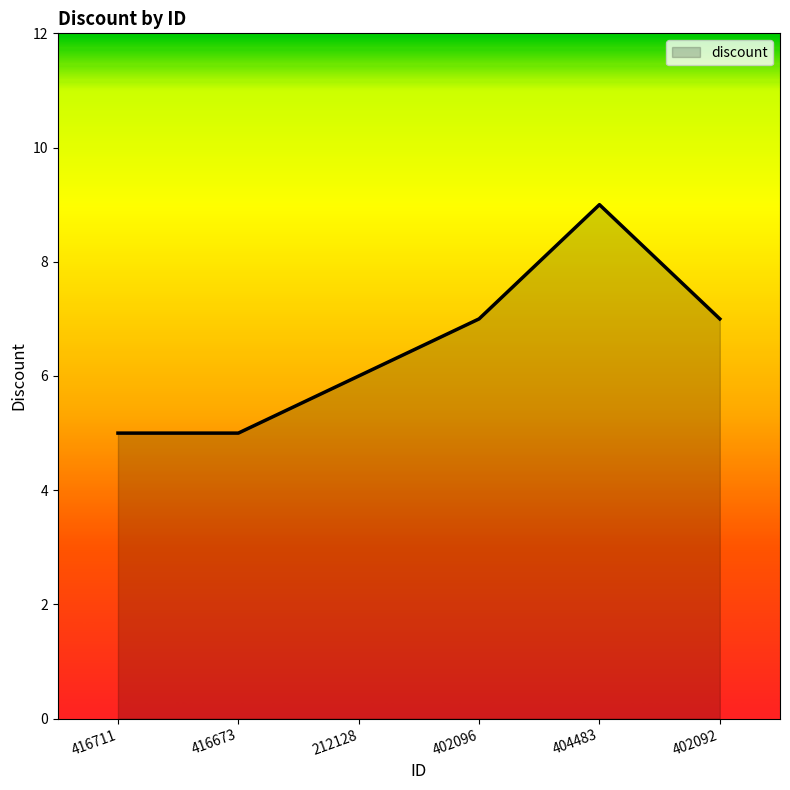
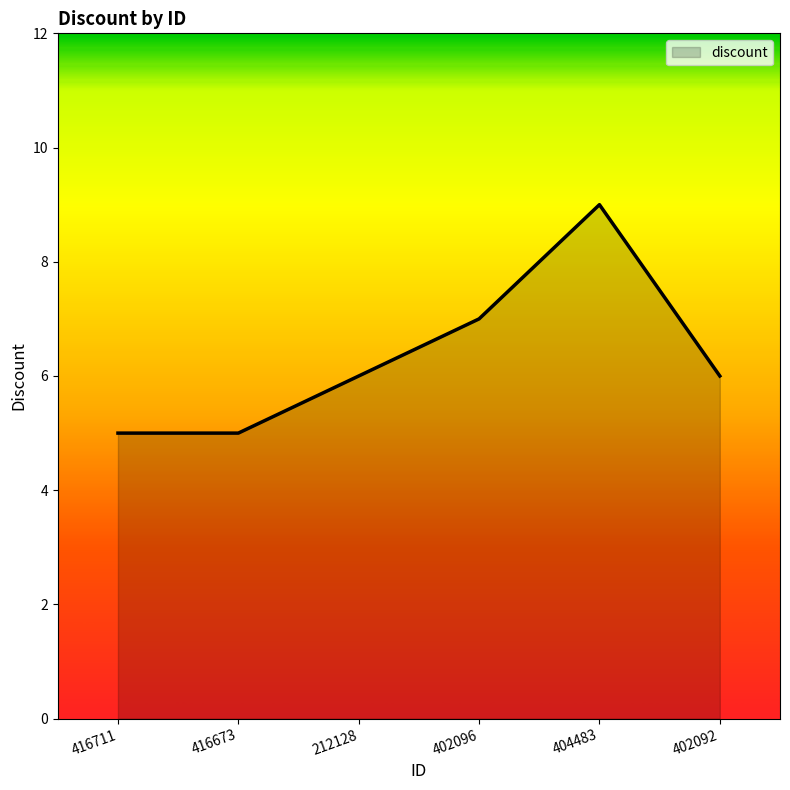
  {
    "416711": 5,
    "416673": 5,
    "212128": 6,
    "402096": 7,
    "404483": 9,
-   "402092": 7
+   "402092": 6
  }
